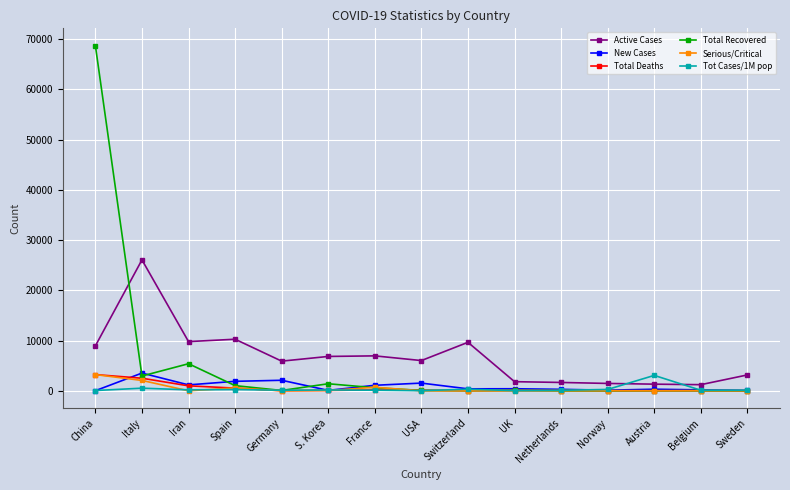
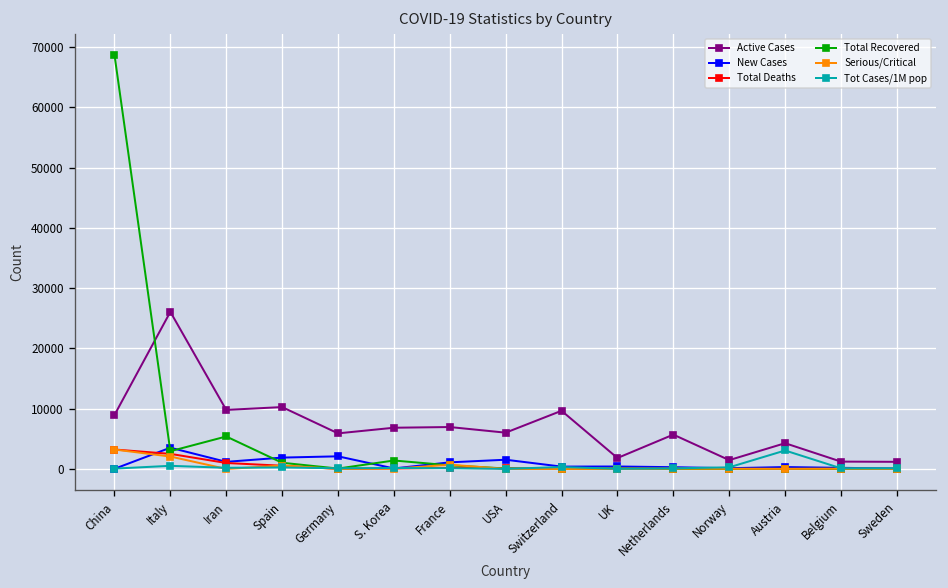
  {
    "Active Cases": {
      "China": 9000,
      "Italy": 26000,
      "Iran": 10000,
      "Spain": 10000,
      "Germany": 6000,
      "S. Korea": 7000,
      "France": 7000,
      "USA": 6000,
      "Switzerland": 10000,
      "UK": 2000,
-     "Netherlands": 2000,
+     "Netherlands": 6000,
      "Norway": 1000,
-     "Austria": 1000,
+     "Austria": 4000,
      "Belgium": 1000,
-     "Sweden": 3000
+     "Sweden": 1000
    },
    "New Cases": {
      "Italy": 4000,
      "Spain": 2000,
      "Germany": 2000,
      "USA": 2000
    },
    "Total Recovered": {
      "China": 69000,
      "Iran": 5000,
      "S. Korea": 1000
    },
    "Tot Cases/1M pop": {
      "Italy": 1000,
      "Austria": 3000
    }
  }
